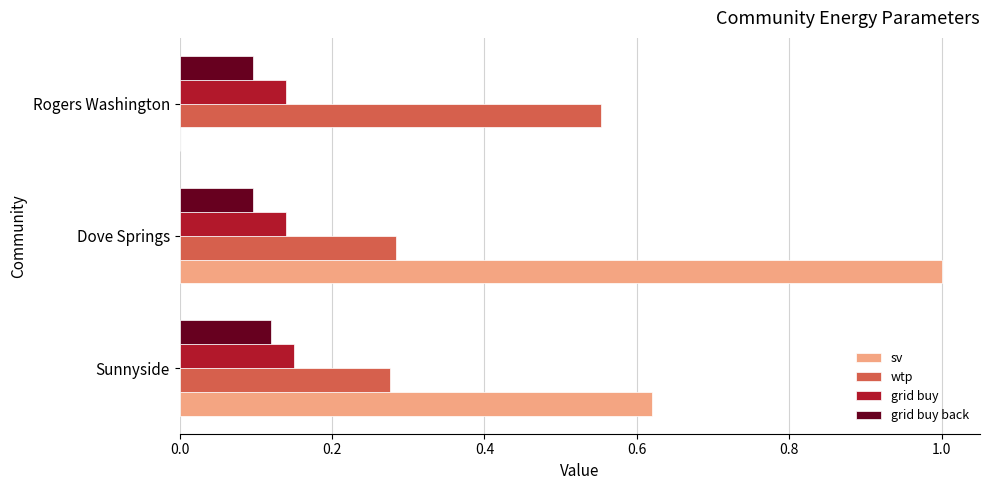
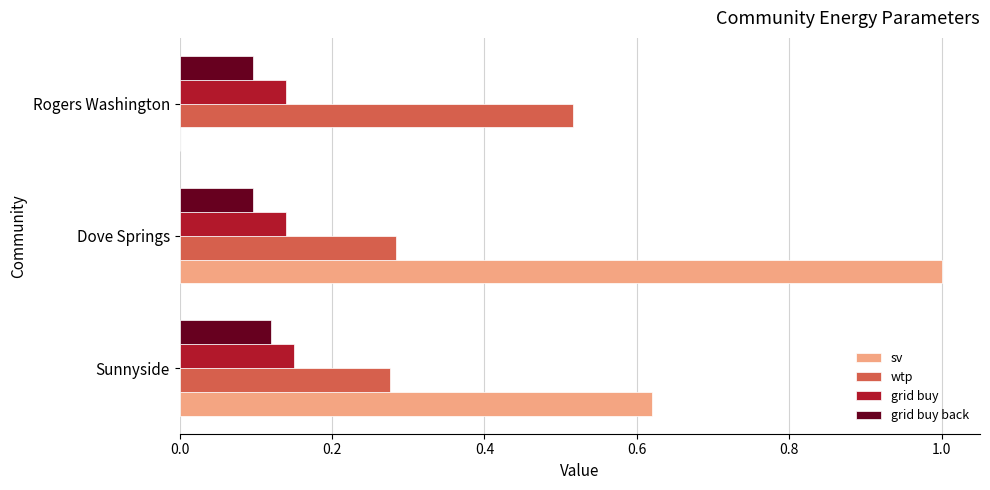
  {
    "sv": {
      "Rogers Washington": 0.00,
      "Dove Springs": 1.00,
      "Sunnyside": 0.62
    },
    "wtp": {
-     "Rogers Washington": 0.55,
+     "Rogers Washington": 0.52,
      "Dove Springs": 0.28,
      "Sunnyside": 0.28
    },
    "grid buy": {
      "Rogers Washington": 0.14,
      "Dove Springs": 0.14,
      "Sunnyside": 0.15
    },
    "grid buy back": {
      "Rogers Washington": 0.10,
      "Dove Springs": 0.10,
      "Sunnyside": 0.12
    }
  }
